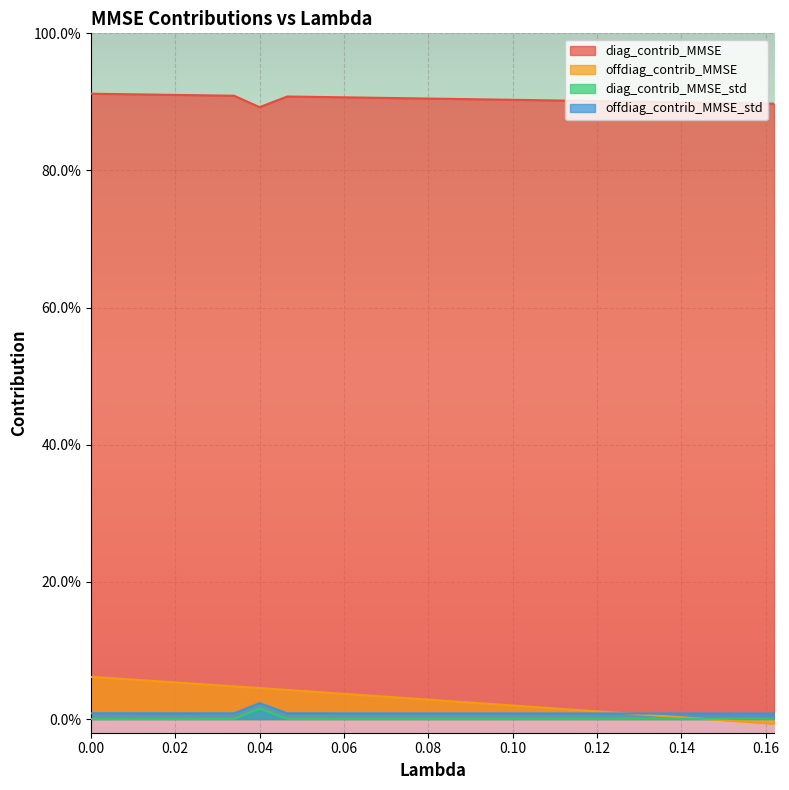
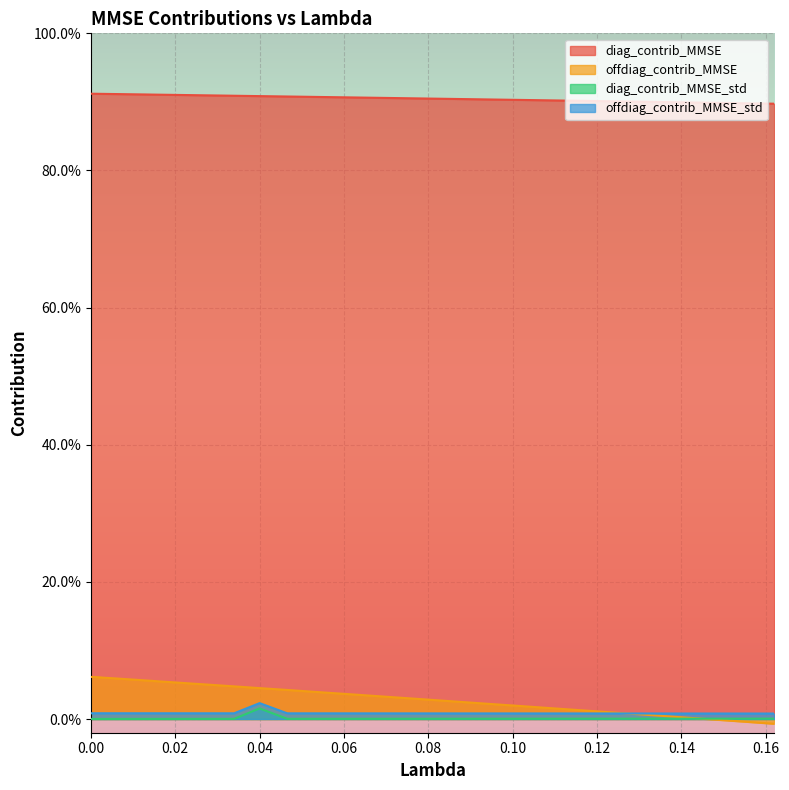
  {
    "diag_contrib_MMSE": {
      "0.00": "91%",
-     "0.04": "89%"
+     "0.04": "91%"
    },
    "diag_contrib_MMSE_std": {
      "0.00": "0%",
      "0.04": "2%"
    },
    "offdiag_contrib_MMSE_std": {
      "0.00": "1%",
      "0.04": "2%"
    }
  }
